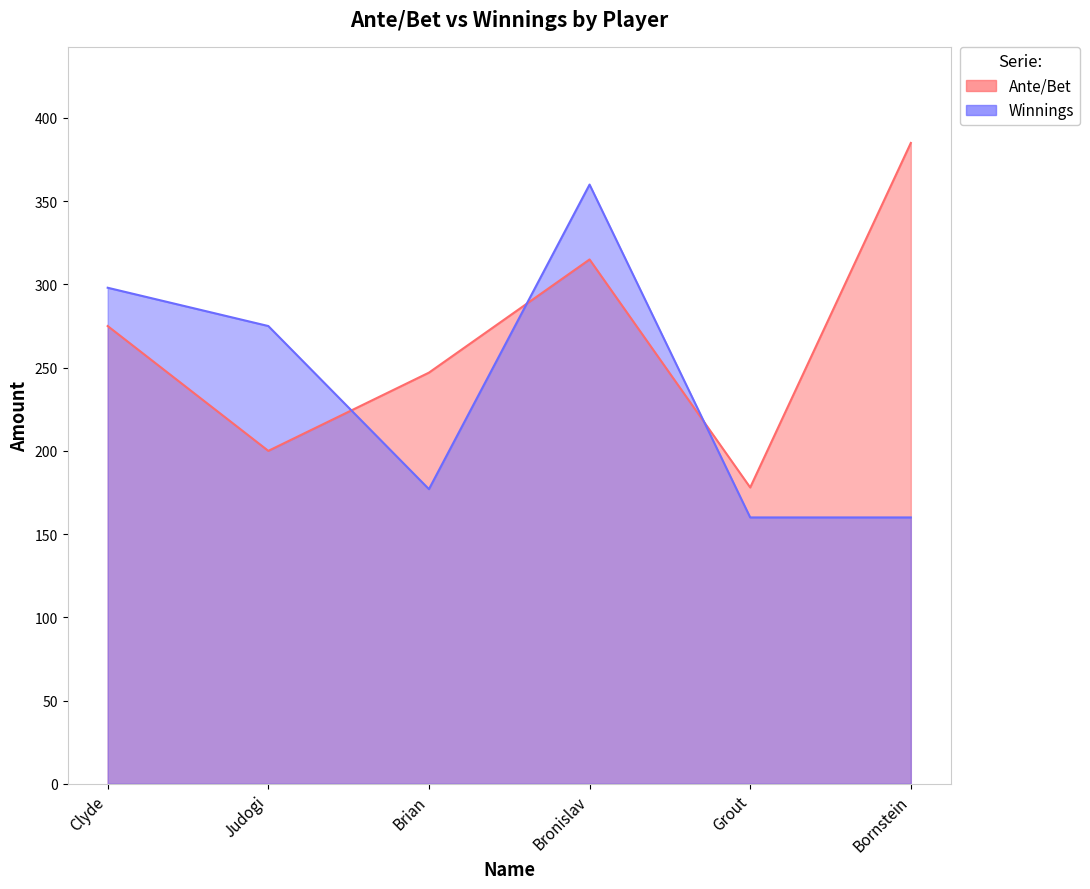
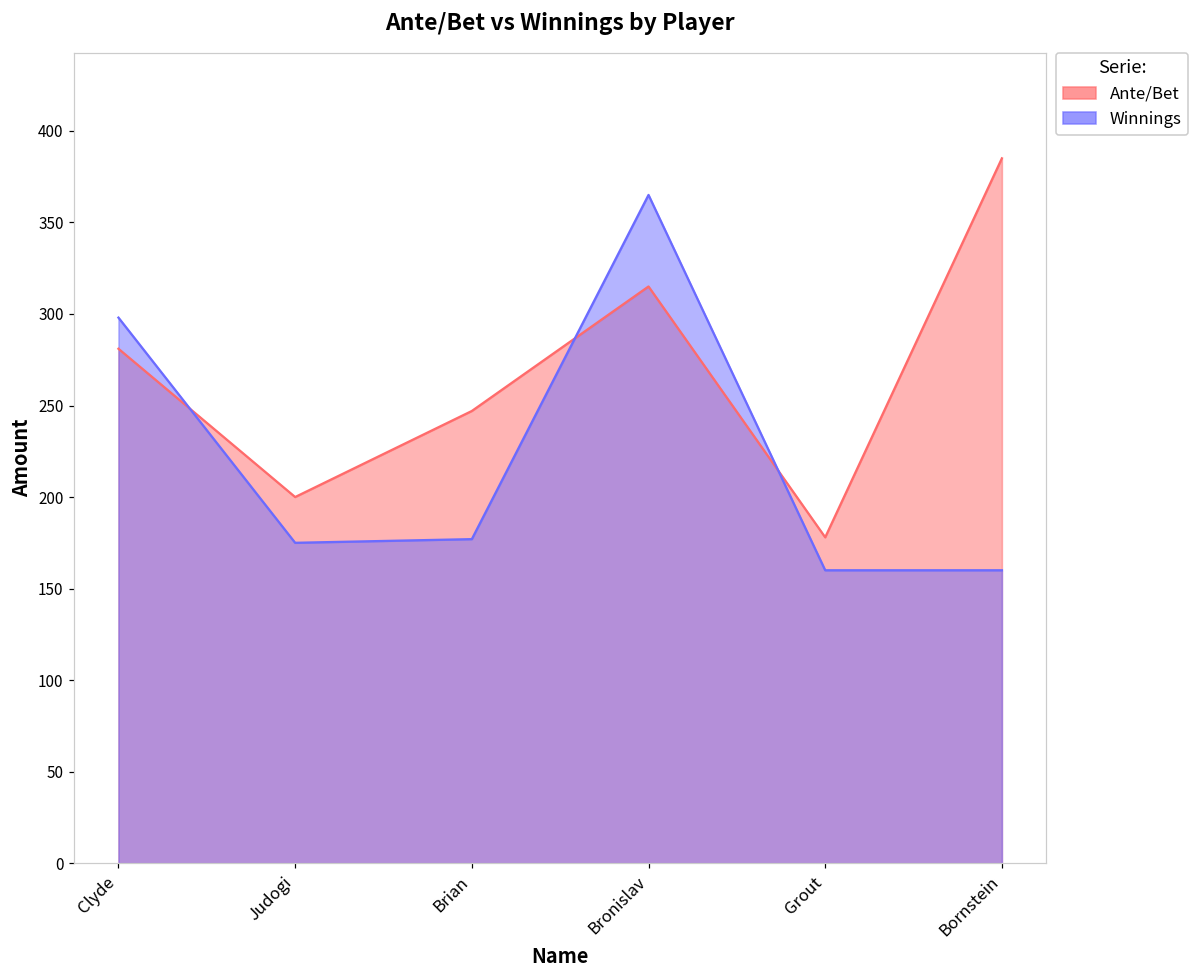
  {
    "Ante/Bet": {
-     "Clyde": 275,
+     "Clyde": 281,
      "Judogi": 200,
      "Brian": 247,
      "Bronislav": 315,
      "Grout": 178,
      "Bornstein": 385
    },
    "Winnings": {
      "Clyde": 298,
-     "Judogi": 275,
+     "Judogi": 175,
      "Brian": 177,
-     "Bronislav": 360,
+     "Bronislav": 365,
      "Grout": 160,
      "Bornstein": 160
    }
  }
